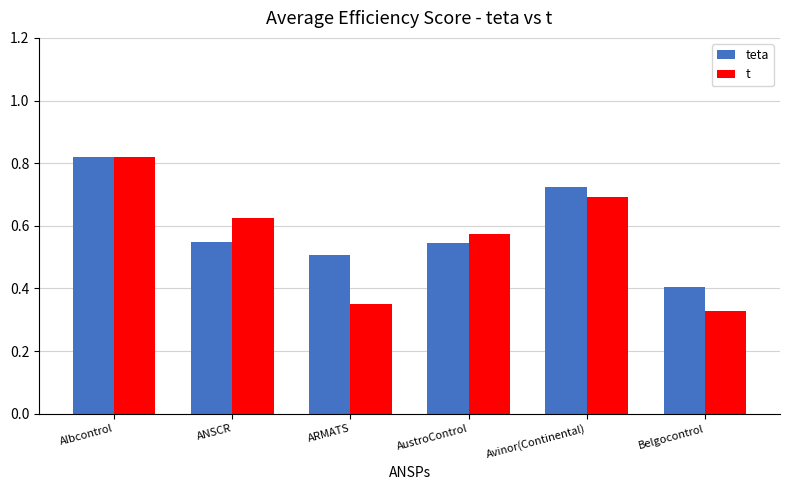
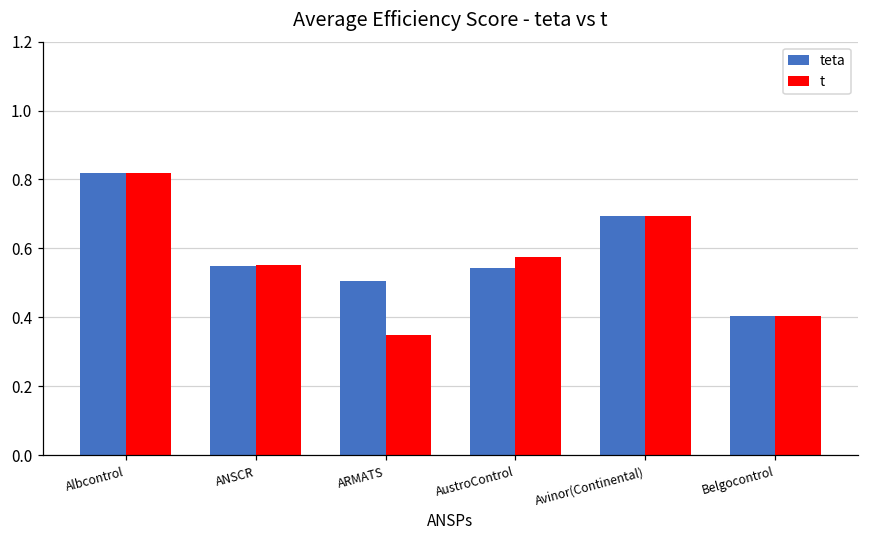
  {
    "teta": {
      "Albcontrol": 0.82,
      "ANSCR": 0.55,
      "ARMATS": 0.51,
      "AustroControl": 0.54,
-     "Avinor(Continental)": 0.72,
+     "Avinor(Continental)": 0.69,
      "Belgocontrol": 0.40
    },
    "t": {
      "Albcontrol": 0.82,
-     "ANSCR": 0.63,
+     "ANSCR": 0.55,
      "ARMATS": 0.35,
      "AustroControl": 0.57,
      "Avinor(Continental)": 0.69,
-     "Belgocontrol": 0.33
+     "Belgocontrol": 0.40
    }
  }
